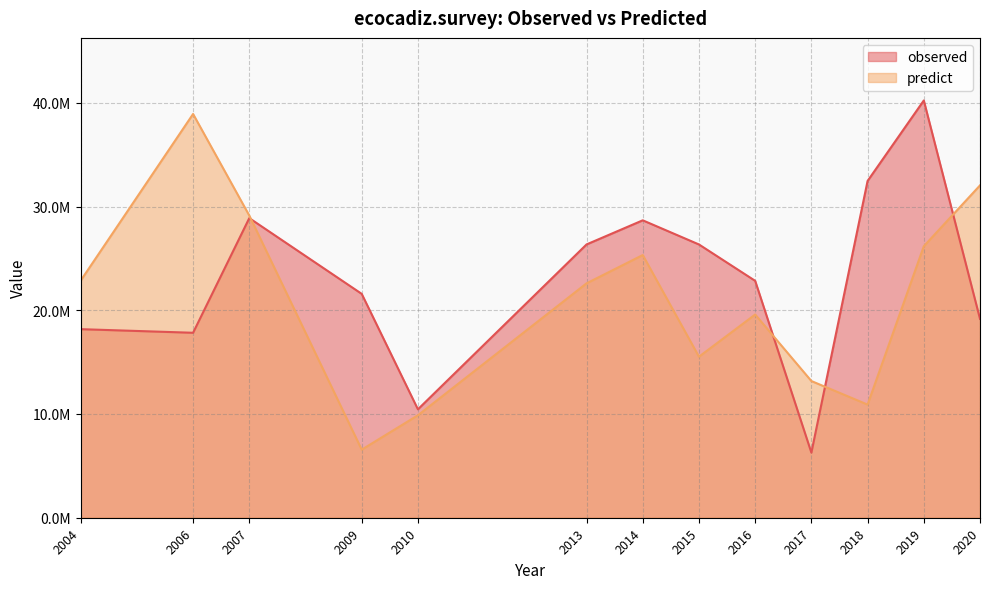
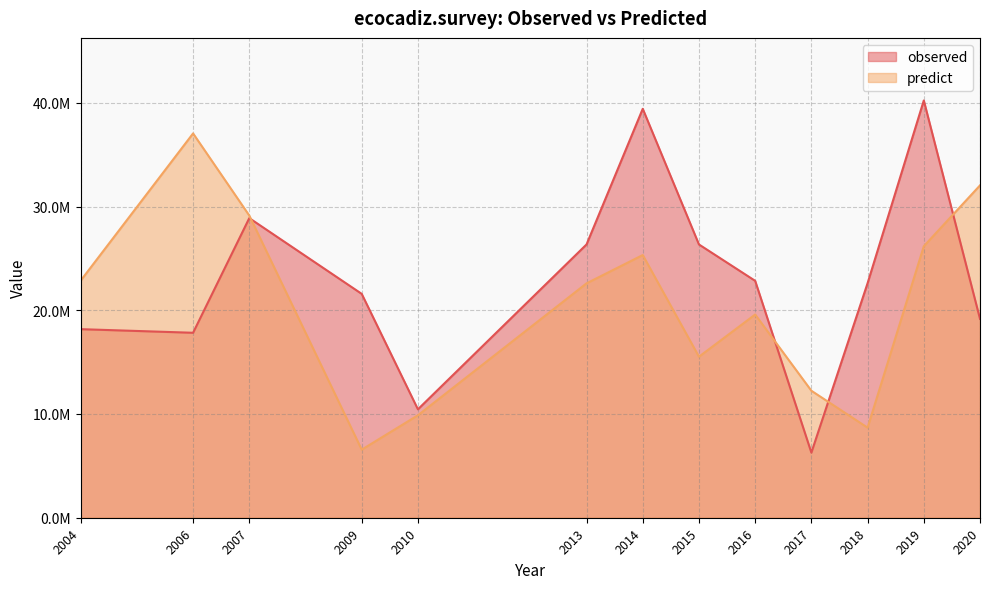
  {
    "observed": {
      "2004": 18200000,
      "2006": 17800000,
      "2007": 28900000,
      "2009": 21600000,
      "2010": 10500000,
      "2013": 26300000,
-     "2014": 28700000,
+     "2014": 39400000,
      "2015": 26300000,
      "2016": 22800000,
      "2017": 6300000,
-     "2018": 32500000,
+     "2018": 22600000,
      "2019": 40200000,
      "2020": 19200000
    },
    "predict": {
      "2004": 22900000,
-     "2006": 38900000,
+     "2006": 37000000,
      "2007": 29100000,
      "2009": 6600000,
      "2010": 9900000,
      "2013": 22600000,
      "2014": 25300000,
      "2015": 15500000,
      "2016": 19600000,
-     "2017": 13200000,
-     "2018": 10900000,
+     "2017": 12200000,
+     "2018": 8700000,
      "2019": 26200000,
      "2020": 32000000
    }
  }
